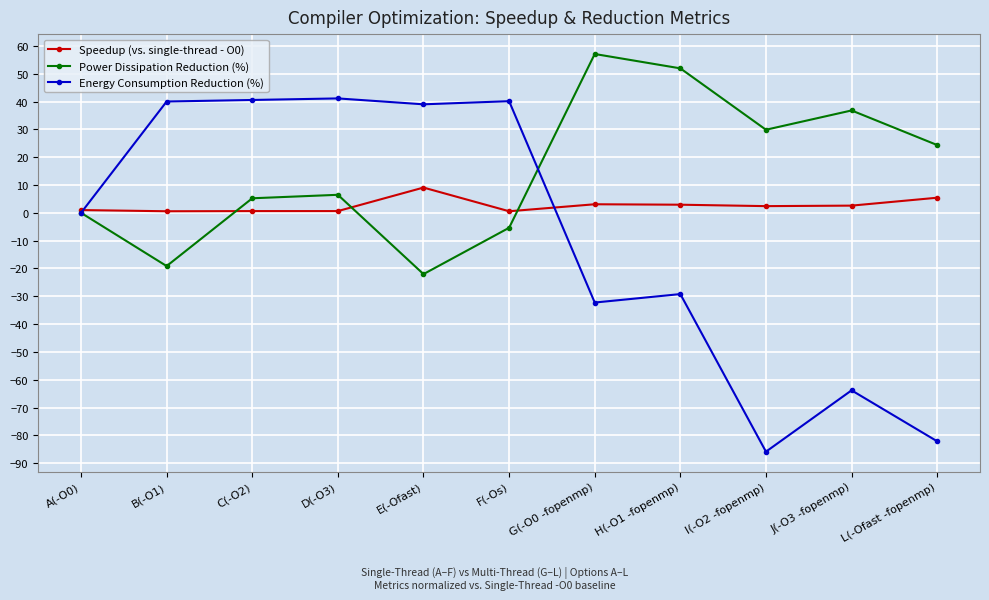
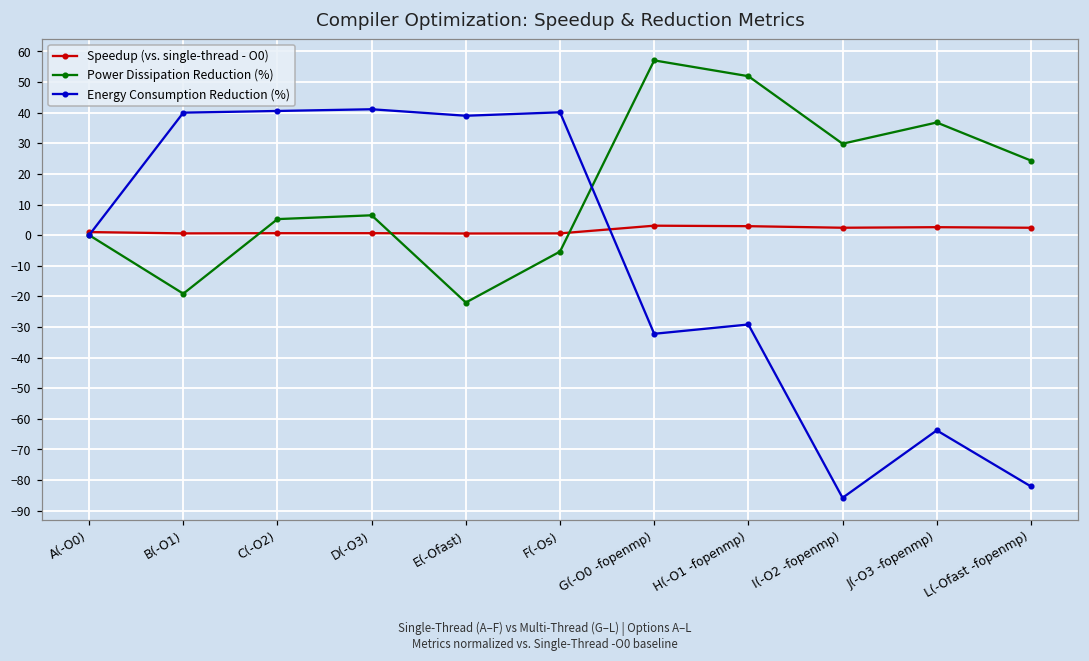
  {
    "Speedup (vs. single-thread - O0)": {
      "A(-O0)": 1,
      "B(-O1)": 1,
      "C(-O2)": 1,
      "D(-O3)": 1,
-     "E(-Ofast)": 9,
+     "E(-Ofast)": 1,
      "F(-Os)": 1,
      "G(-O0 -fopenmp)": 3,
      "H(-O1 -fopenmp)": 3,
      "I(-O2 -fopenmp)": 2,
      "J(-O3 -fopenmp)": 3,
-     "L(-Ofast -fopenmp)": 5
+     "L(-Ofast -fopenmp)": 2
    },
    "Power Dissipation Reduction (%)": {
      "B(-O1)": -19,
      "C(-O2)": 5,
      "D(-O3)": 6,
      "E(-Ofast)": -22,
      "F(-Os)": -5,
      "G(-O0 -fopenmp)": 57,
      "H(-O1 -fopenmp)": 52,
      "I(-O2 -fopenmp)": 30,
      "J(-O3 -fopenmp)": 37,
      "L(-Ofast -fopenmp)": 24
    },
    "Energy Consumption Reduction (%)": {
      "B(-O1)": 40,
      "C(-O2)": 41,
      "D(-O3)": 41,
      "E(-Ofast)": 39,
      "F(-Os)": 40,
      "G(-O0 -fopenmp)": -32,
      "H(-O1 -fopenmp)": -29,
      "I(-O2 -fopenmp)": -86,
      "J(-O3 -fopenmp)": -64,
      "L(-Ofast -fopenmp)": -82
    }
  }
